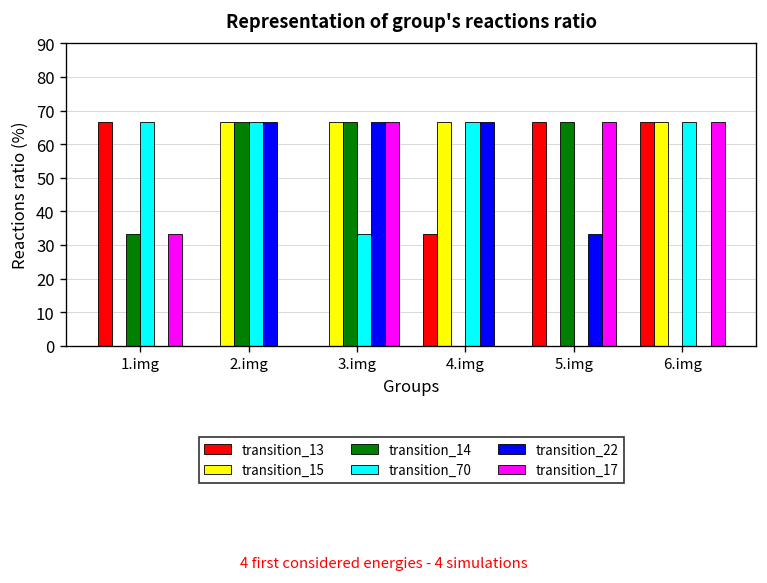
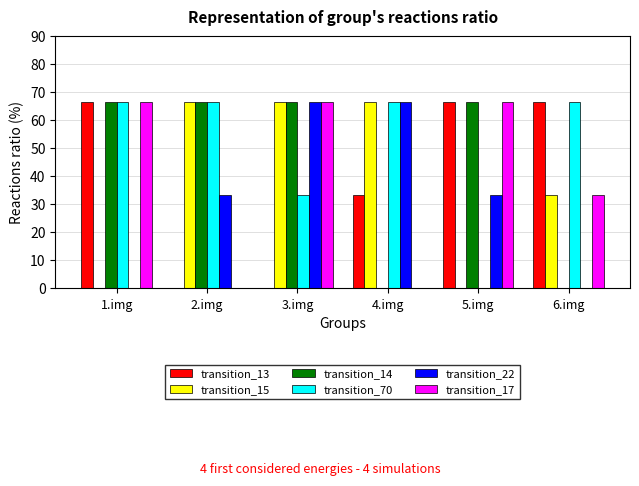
  {
    "transition_13": {
      "1.img": 67,
      "2.img": 0,
      "3.img": 0,
      "4.img": 33,
      "5.img": 67,
      "6.img": 67
    },
    "transition_15": {
      "1.img": 0,
      "2.img": 67,
      "3.img": 67,
      "4.img": 67,
      "5.img": 0,
-     "6.img": 67
+     "6.img": 33
    },
    "transition_14": {
-     "1.img": 33,
+     "1.img": 67,
      "2.img": 67,
      "3.img": 67,
      "4.img": 0,
      "5.img": 67,
      "6.img": 0
    },
    "transition_70": {
      "1.img": 67,
      "2.img": 67,
      "3.img": 33,
      "4.img": 67,
      "5.img": 0,
      "6.img": 67
    },
    "transition_22": {
      "1.img": 0,
-     "2.img": 67,
+     "2.img": 33,
      "3.img": 67,
      "4.img": 67,
      "5.img": 33,
      "6.img": 0
    },
    "transition_17": {
-     "1.img": 33,
+     "1.img": 67,
      "2.img": 0,
      "3.img": 67,
      "4.img": 0,
      "5.img": 67,
-     "6.img": 67
+     "6.img": 33
    }
  }
